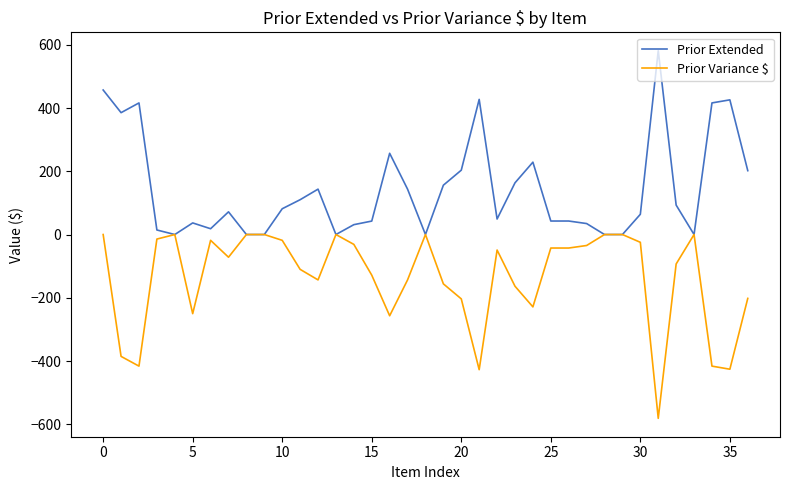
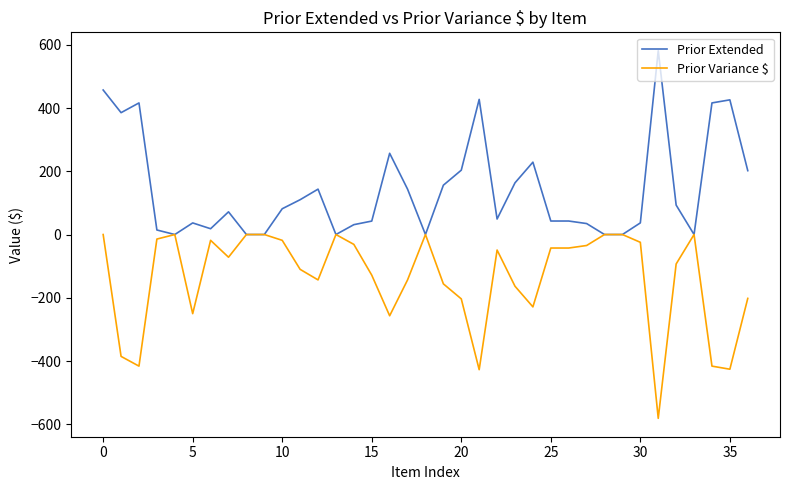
  {
    "Prior Extended": {
      "0": 460,
      "5": 40,
      "10": 80,
      "15": 40,
      "20": 200,
      "25": 40,
-     "30": 60,
+     "30": 40,
      "35": 430
    },
    "Prior Variance $": {
      "0": 0,
      "5": -250,
      "10": -20,
      "15": -130,
      "20": -200,
      "25": -40,
      "30": -20,
      "35": -430
    }
  }
